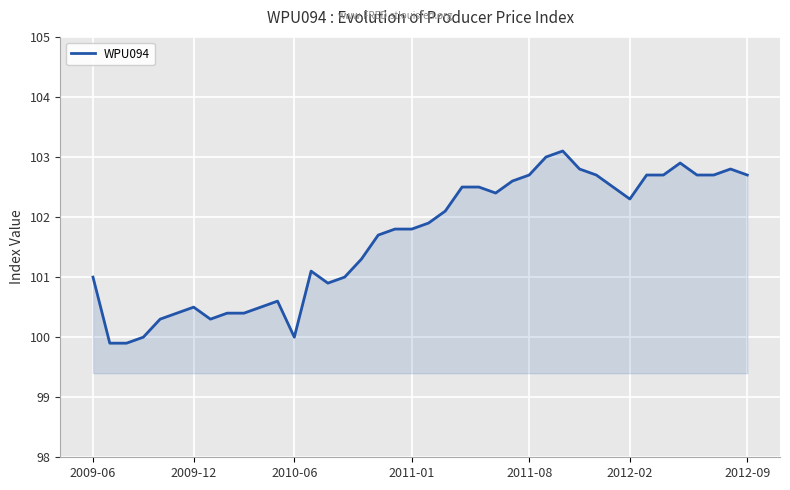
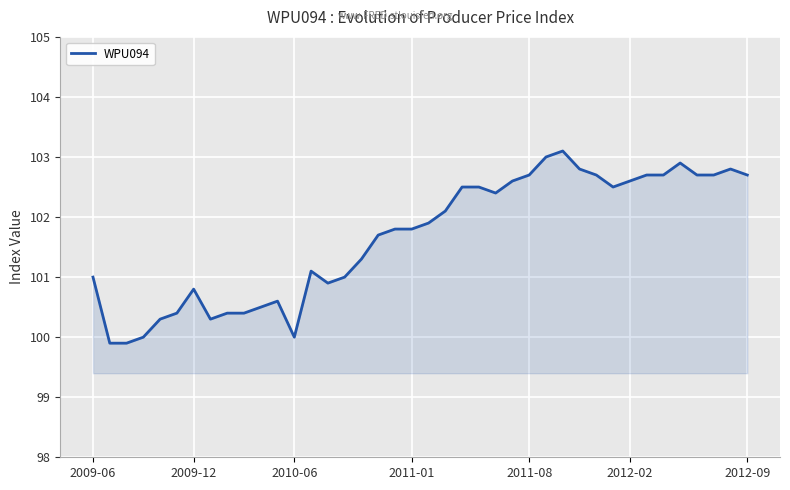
  {
    "2009-06": 101.0,
-   "2009-12": 100.5,
+   "2009-12": 100.8,
    "2010-06": 100.0,
    "2011-01": 101.8,
    "2011-08": 102.7,
-   "2012-02": 102.3,
+   "2012-02": 102.6,
    "2012-09": 102.7
  }
